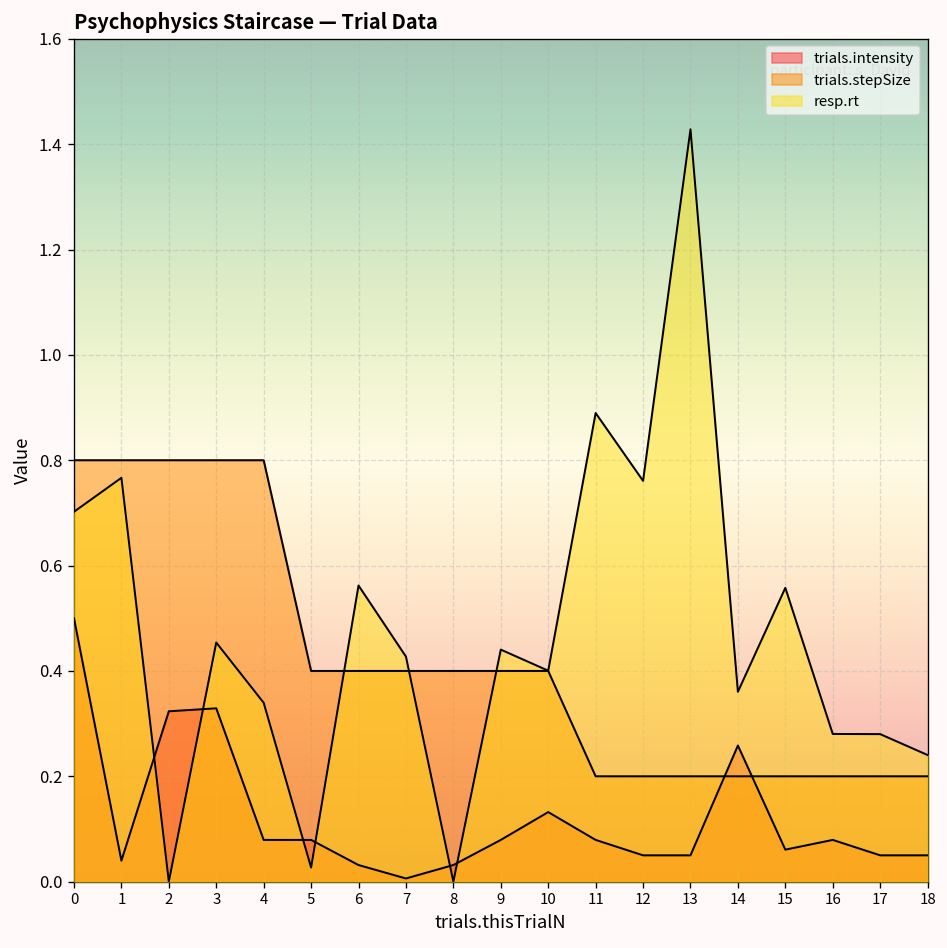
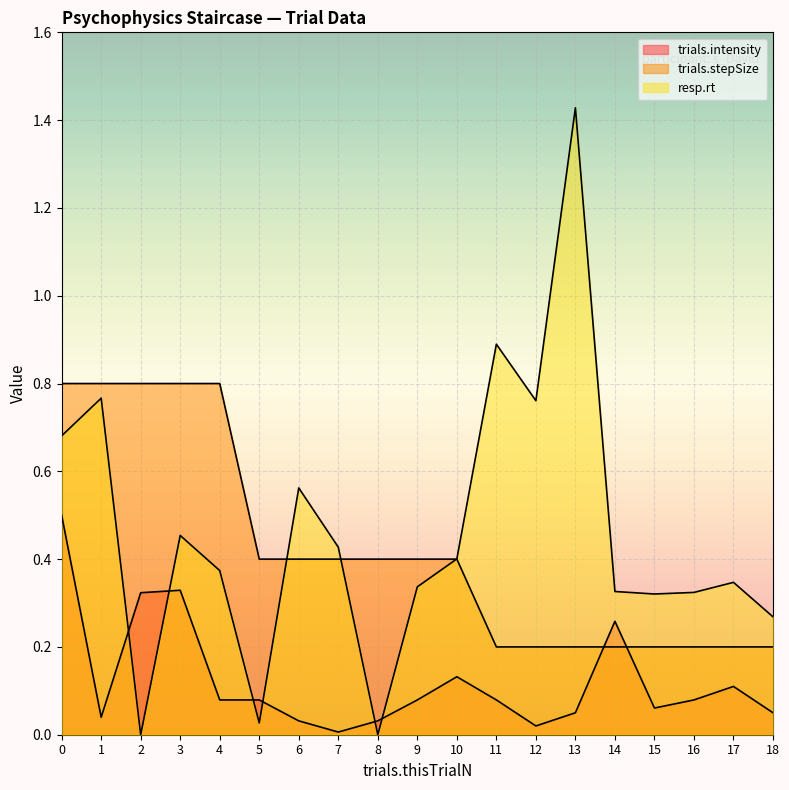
  {
    "trials.intensity": {
      "0": 0.50,
      "1": 0.04,
      "2": 0.32,
      "3": 0.33,
      "4": 0.08,
      "5": 0.08,
      "6": 0.03,
      "7": 0.01,
      "8": 0.03,
      "9": 0.08,
      "10": 0.13,
      "11": 0.08,
-     "12": 0.05,
+     "12": 0.02,
      "13": 0.05,
      "14": 0.26,
      "15": 0.06,
      "16": 0.08,
-     "17": 0.05,
+     "17": 0.11,
      "18": 0.05
    },
    "trials.stepSize": {
      "0": 0.80,
      "1": 0.80,
      "2": 0.80,
      "3": 0.80,
      "4": 0.80,
      "5": 0.40,
      "6": 0.40,
      "7": 0.40,
      "8": 0.40,
      "9": 0.40,
      "11": 0.20,
      "12": 0.20,
      "13": 0.20,
      "14": 0.20,
      "15": 0.20,
      "16": 0.20,
      "17": 0.20,
      "18": 0.20
    },
    "resp.rt": {
-     "0": 0.70,
+     "0": 0.68,
      "1": 0.77,
      "2": 0.00,
      "3": 0.45,
-     "4": 0.34,
+     "4": 0.37,
      "5": 0.03,
      "6": 0.56,
      "7": 0.43,
      "8": 0.00,
-     "9": 0.44,
+     "9": 0.34,
      "11": 0.89,
      "12": 0.76,
      "13": 1.43,
-     "14": 0.36,
-     "15": 0.56,
-     "16": 0.28,
-     "17": 0.28,
-     "18": 0.24
+     "14": 0.33,
+     "15": 0.32,
+     "16": 0.32,
+     "17": 0.35,
+     "18": 0.27
    }
  }
